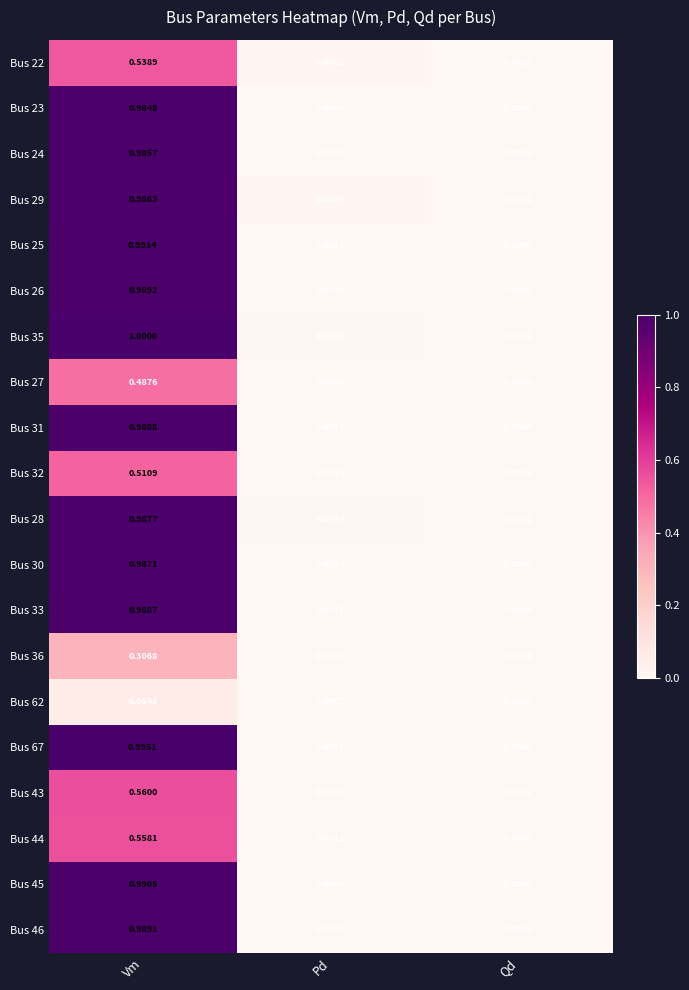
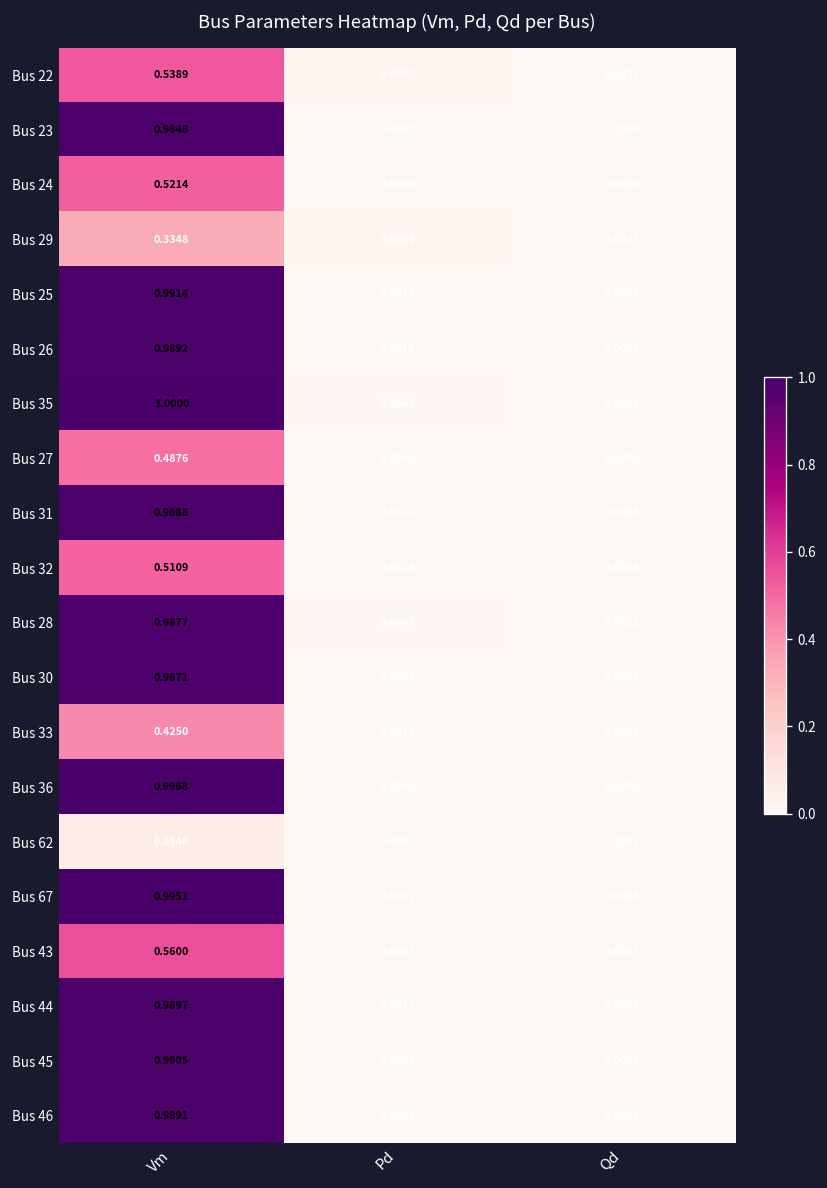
  {
    "Bus 22": {
      "Vm": 0.5389
    },
    "Bus 23": {
      "Vm": 0.9848
    },
    "Bus 24": {
-     "Vm": 0.9857
+     "Vm": 0.5214
    },
    "Bus 29": {
-     "Vm": 0.9863
+     "Vm": 0.3348
    },
    "Bus 25": {
      "Vm": 0.9914
    },
    "Bus 26": {
      "Vm": 0.9892
    },
    "Bus 35": {
      "Vm": 1.0000
    },
    "Bus 27": {
      "Vm": 0.4876
    },
    "Bus 31": {
      "Vm": 0.9888
    },
    "Bus 32": {
      "Vm": 0.5109
    },
    "Bus 28": {
      "Vm": 0.9877
    },
    "Bus 30": {
      "Vm": 0.9871
    },
    "Bus 33": {
-     "Vm": 0.9887
+     "Vm": 0.4250
    },
    "Bus 36": {
-     "Vm": 0.3068
+     "Vm": 0.9968
    },
    "Bus 67": {
      "Vm": 0.9951
    },
    "Bus 43": {
      "Vm": 0.5600
    },
    "Bus 44": {
-     "Vm": 0.5581
+     "Vm": 0.9897
    },
    "Bus 45": {
      "Vm": 0.9905
    },
    "Bus 46": {
      "Vm": 0.9891
    }
  }
